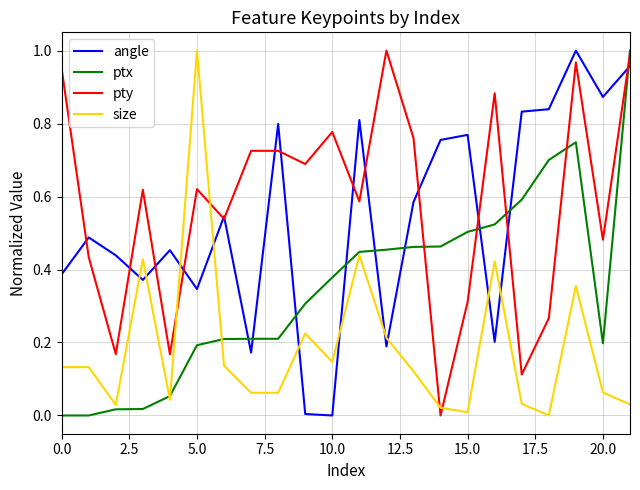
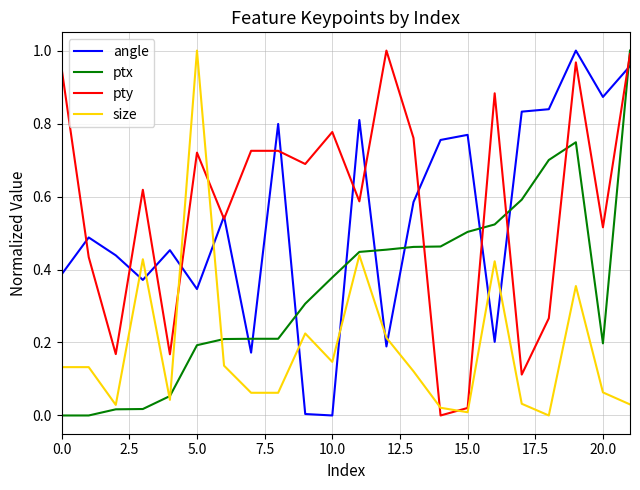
  {
    "angle": {
      "0.0": 0.39,
      "5.0": 0.35,
      "10.0": 0.00,
      "15.0": 0.77,
      "20.0": 0.87
    },
    "ptx": {
      "0.0": 0.00,
      "5.0": 0.19,
      "10.0": 0.38,
      "15.0": 0.50,
      "20.0": 0.20
    },
    "pty": {
      "0.0": 0.95,
-     "5.0": 0.62,
+     "5.0": 0.72,
      "10.0": 0.78,
-     "15.0": 0.31,
-     "20.0": 0.48
+     "15.0": 0.02,
+     "20.0": 0.52
    },
    "size": {
      "0.0": 0.13,
      "5.0": 1.00,
      "10.0": 0.15,
      "15.0": 0.01,
      "20.0": 0.06
    }
  }
